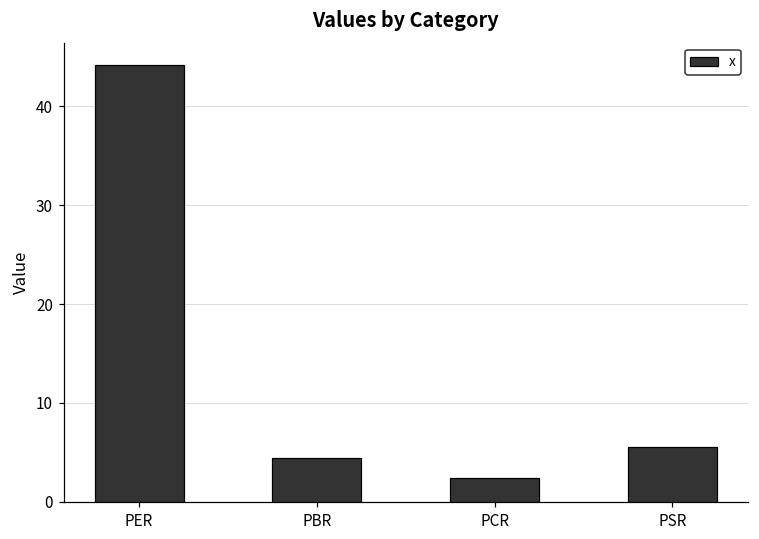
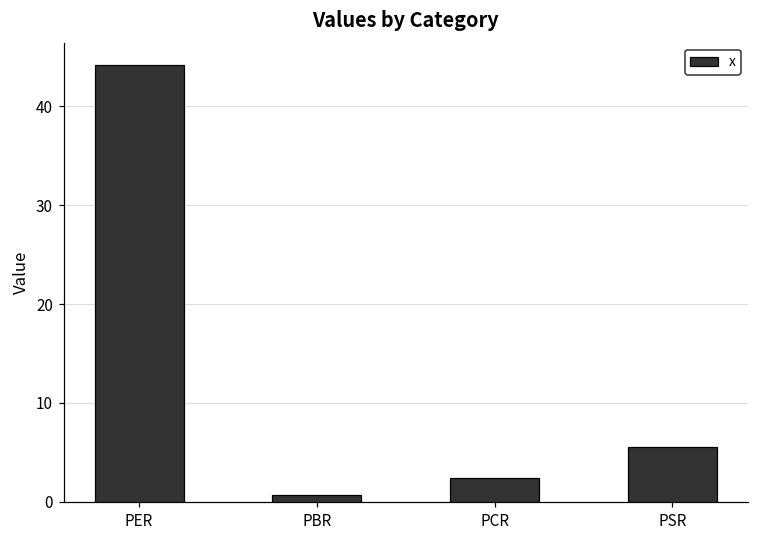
  {
    "PER": 44,
-   "PBR": 4,
+   "PBR": 1,
    "PCR": 2,
    "PSR": 6
  }
